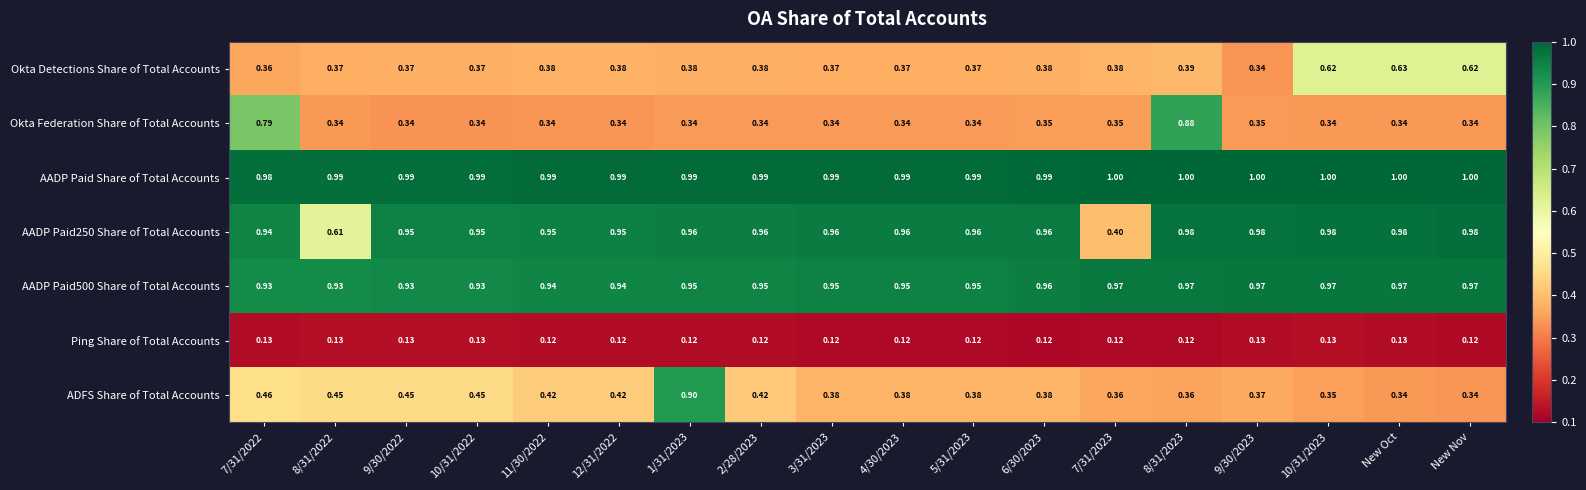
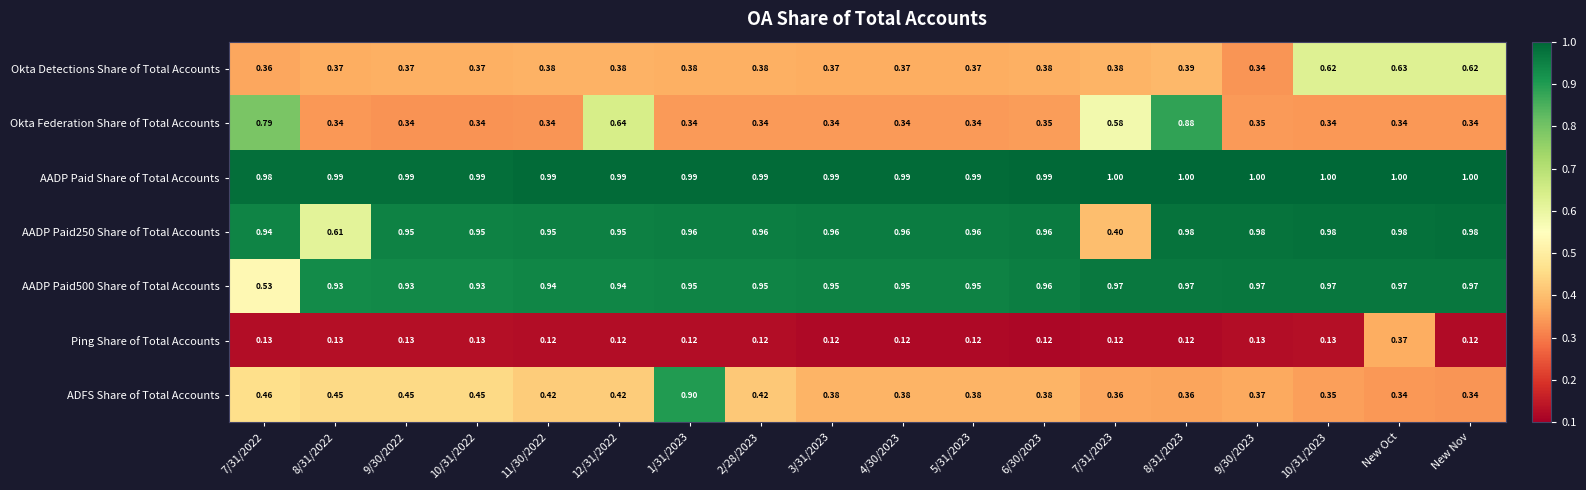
  {
    "Okta Detections Share of Total Accounts": {
      "7/31/2022": 0.36,
      "8/31/2022": 0.37,
      "9/30/2022": 0.37,
      "10/31/2022": 0.37,
      "11/30/2022": 0.38,
      "12/31/2022": 0.38,
      "1/31/2023": 0.38,
      "2/28/2023": 0.38,
      "3/31/2023": 0.37,
      "4/30/2023": 0.37,
      "5/31/2023": 0.37,
      "6/30/2023": 0.38,
      "7/31/2023": 0.38,
      "8/31/2023": 0.39,
      "9/30/2023": 0.34,
      "10/31/2023": 0.62,
      "New Oct": 0.63,
      "New Nov": 0.62
    },
    "Okta Federation Share of Total Accounts": {
      "7/31/2022": 0.79,
      "8/31/2022": 0.34,
      "9/30/2022": 0.34,
      "10/31/2022": 0.34,
      "11/30/2022": 0.34,
-     "12/31/2022": 0.34,
+     "12/31/2022": 0.64,
      "1/31/2023": 0.34,
      "2/28/2023": 0.34,
      "3/31/2023": 0.34,
      "4/30/2023": 0.34,
      "5/31/2023": 0.34,
      "6/30/2023": 0.35,
-     "7/31/2023": 0.35,
+     "7/31/2023": 0.58,
      "8/31/2023": 0.88,
      "9/30/2023": 0.35,
      "10/31/2023": 0.34,
      "New Oct": 0.34,
      "New Nov": 0.34
    },
    "AADP Paid Share of Total Accounts": {
      "7/31/2022": 0.98,
      "8/31/2022": 0.99,
      "9/30/2022": 0.99,
      "10/31/2022": 0.99,
      "11/30/2022": 0.99,
      "12/31/2022": 0.99,
      "1/31/2023": 0.99,
      "2/28/2023": 0.99,
      "3/31/2023": 0.99,
      "4/30/2023": 0.99,
      "5/31/2023": 0.99,
      "6/30/2023": 0.99,
      "7/31/2023": 1.00,
      "8/31/2023": 1.00,
      "9/30/2023": 1.00,
      "10/31/2023": 1.00,
      "New Oct": 1.00,
      "New Nov": 1.00
    },
    "AADP Paid250 Share of Total Accounts": {
      "7/31/2022": 0.94,
      "8/31/2022": 0.61,
      "9/30/2022": 0.95,
      "10/31/2022": 0.95,
      "11/30/2022": 0.95,
      "12/31/2022": 0.95,
      "1/31/2023": 0.96,
      "2/28/2023": 0.96,
      "3/31/2023": 0.96,
      "4/30/2023": 0.96,
      "5/31/2023": 0.96,
      "6/30/2023": 0.96,
      "7/31/2023": 0.40,
      "8/31/2023": 0.98,
      "9/30/2023": 0.98,
      "10/31/2023": 0.98,
      "New Oct": 0.98,
      "New Nov": 0.98
    },
    "AADP Paid500 Share of Total Accounts": {
-     "7/31/2022": 0.93,
+     "7/31/2022": 0.53,
      "8/31/2022": 0.93,
      "9/30/2022": 0.93,
      "10/31/2022": 0.93,
      "11/30/2022": 0.94,
      "12/31/2022": 0.94,
      "1/31/2023": 0.95,
      "2/28/2023": 0.95,
      "3/31/2023": 0.95,
      "4/30/2023": 0.95,
      "5/31/2023": 0.95,
      "6/30/2023": 0.96,
      "7/31/2023": 0.97,
      "8/31/2023": 0.97,
      "9/30/2023": 0.97,
      "10/31/2023": 0.97,
      "New Oct": 0.97,
      "New Nov": 0.97
    },
    "Ping Share of Total Accounts": {
      "7/31/2022": 0.13,
      "8/31/2022": 0.13,
      "9/30/2022": 0.13,
      "10/31/2022": 0.13,
      "11/30/2022": 0.12,
      "12/31/2022": 0.12,
      "1/31/2023": 0.12,
      "2/28/2023": 0.12,
      "3/31/2023": 0.12,
      "4/30/2023": 0.12,
      "5/31/2023": 0.12,
      "6/30/2023": 0.12,
      "7/31/2023": 0.12,
      "8/31/2023": 0.12,
      "9/30/2023": 0.13,
      "10/31/2023": 0.13,
-     "New Oct": 0.13,
+     "New Oct": 0.37,
      "New Nov": 0.12
    },
    "ADFS Share of Total Accounts": {
      "7/31/2022": 0.46,
      "8/31/2022": 0.45,
      "9/30/2022": 0.45,
      "10/31/2022": 0.45,
      "11/30/2022": 0.42,
      "12/31/2022": 0.42,
      "1/31/2023": 0.90,
      "2/28/2023": 0.42,
      "3/31/2023": 0.38,
      "4/30/2023": 0.38,
      "5/31/2023": 0.38,
      "6/30/2023": 0.38,
      "7/31/2023": 0.36,
      "8/31/2023": 0.36,
      "9/30/2023": 0.37,
      "10/31/2023": 0.35,
      "New Oct": 0.34,
      "New Nov": 0.34
    }
  }
